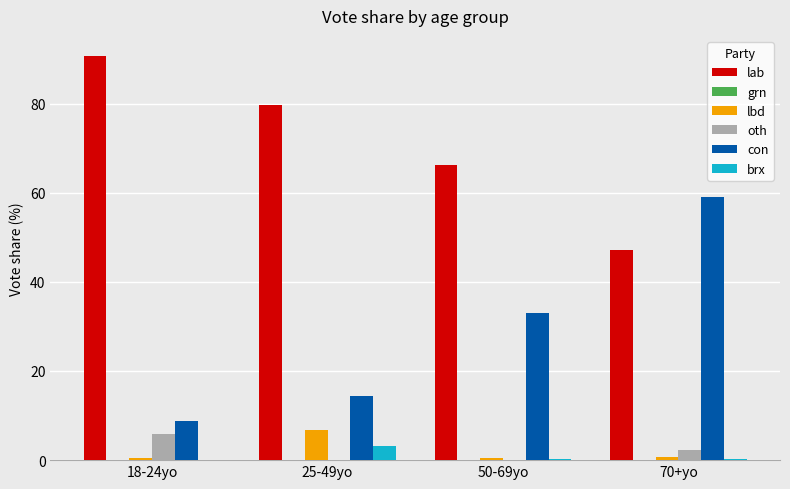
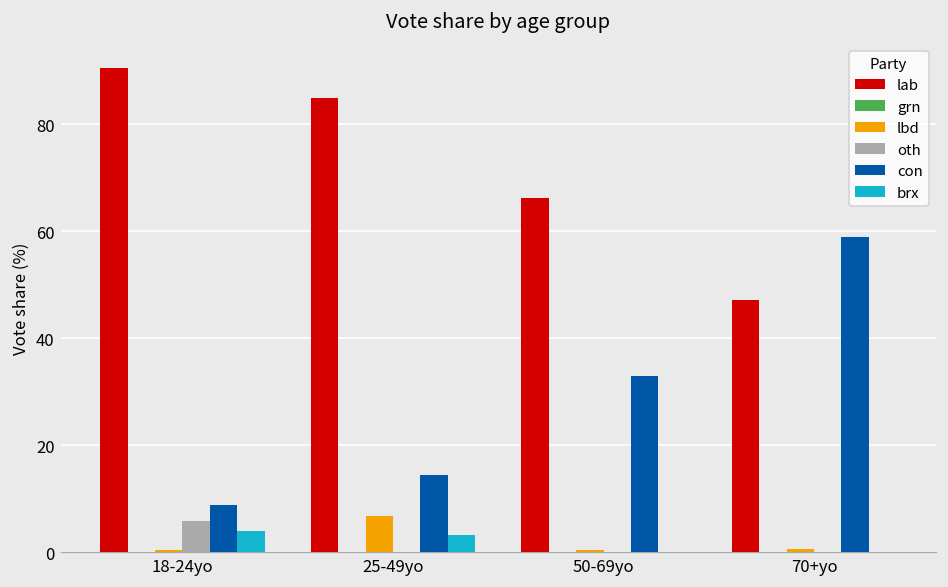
  {
    "lab": {
      "18-24yo": 91,
-     "25-49yo": 80,
+     "25-49yo": 85,
      "50-69yo": 66,
      "70+yo": 47
    },
    "lbd": {
      "25-49yo": 7,
      "70+yo": 1
    },
    "oth": {
      "18-24yo": 6,
-     "70+yo": 2
+     "70+yo": 0
    },
    "con": {
      "18-24yo": 9,
      "25-49yo": 14,
      "50-69yo": 33,
      "70+yo": 59
    },
    "brx": {
-     "18-24yo": 0,
+     "18-24yo": 4,
      "25-49yo": 3
    }
  }
